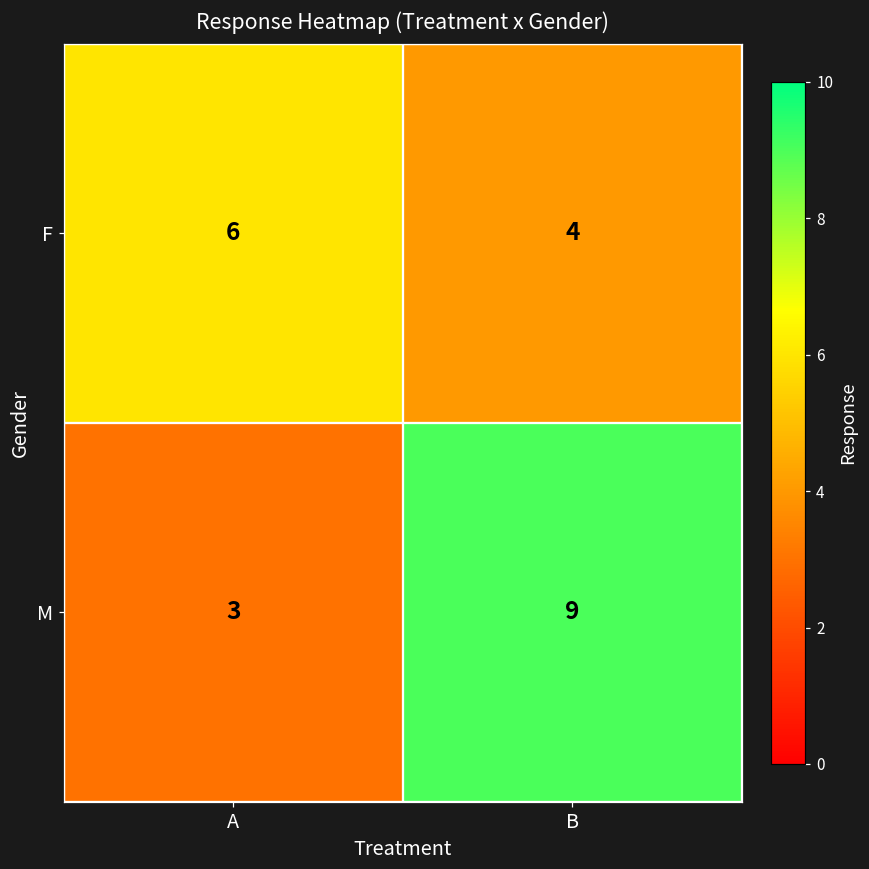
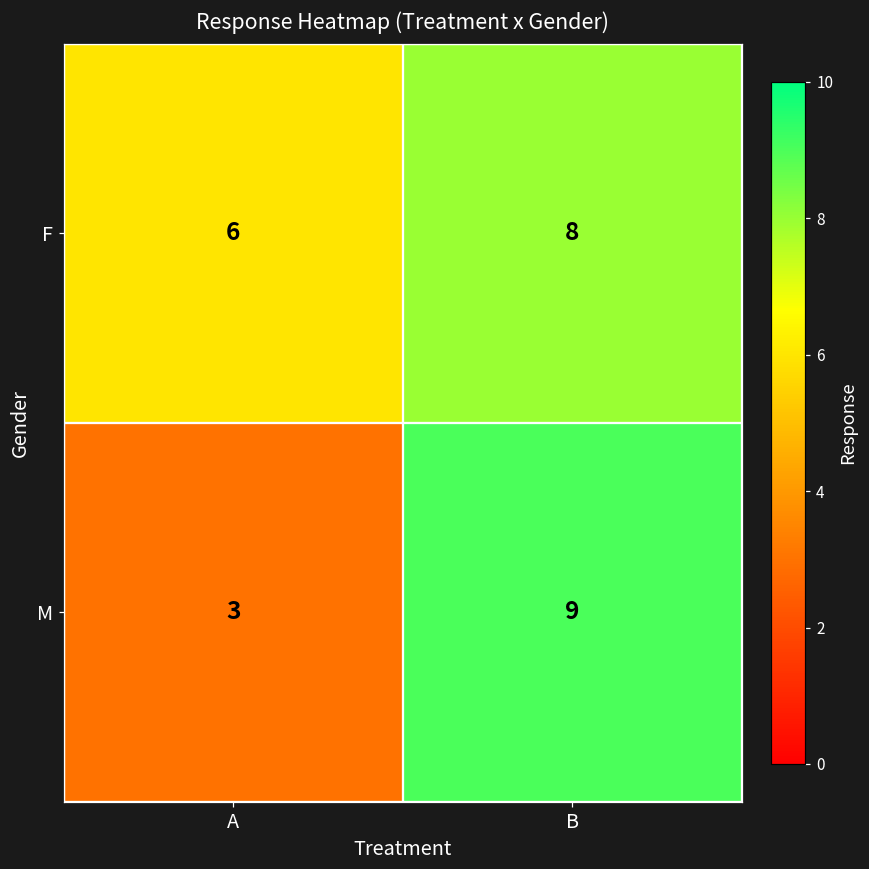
  {
    "F": {
      "A": 6,
-     "B": 4
+     "B": 8
    },
    "M": {
      "A": 3,
      "B": 9
    }
  }
